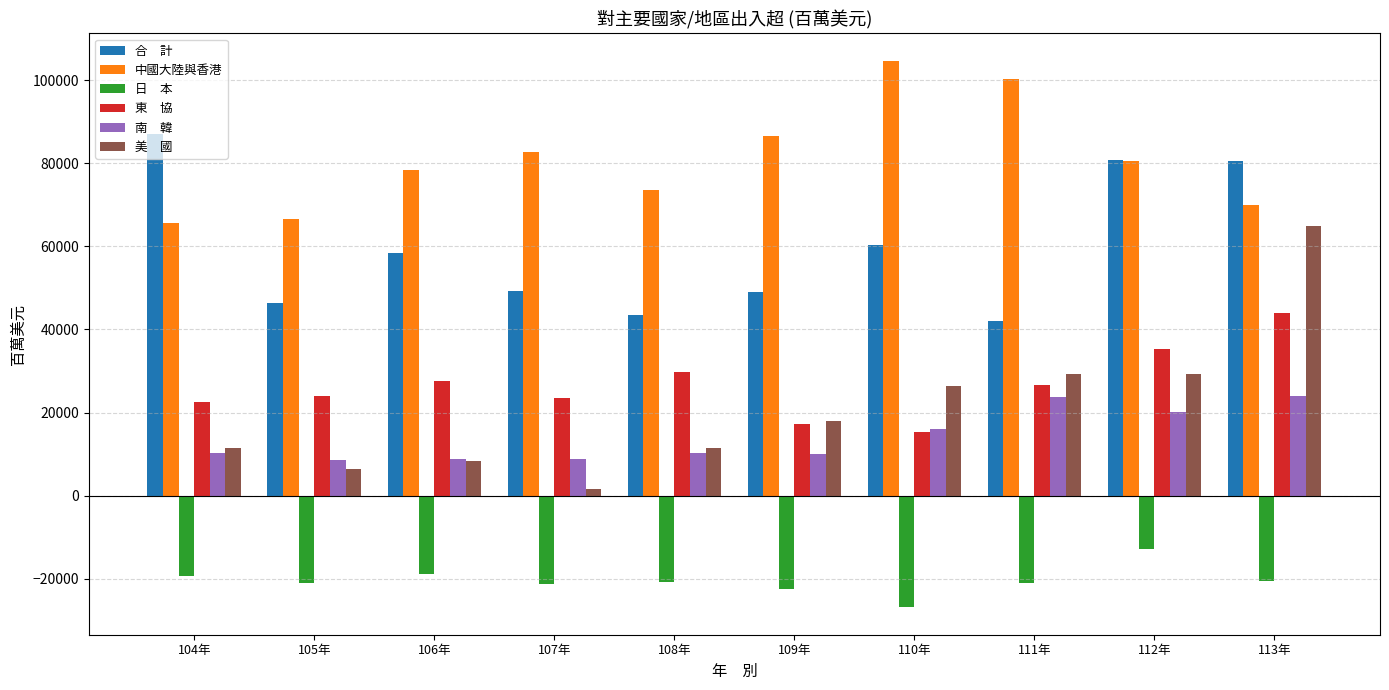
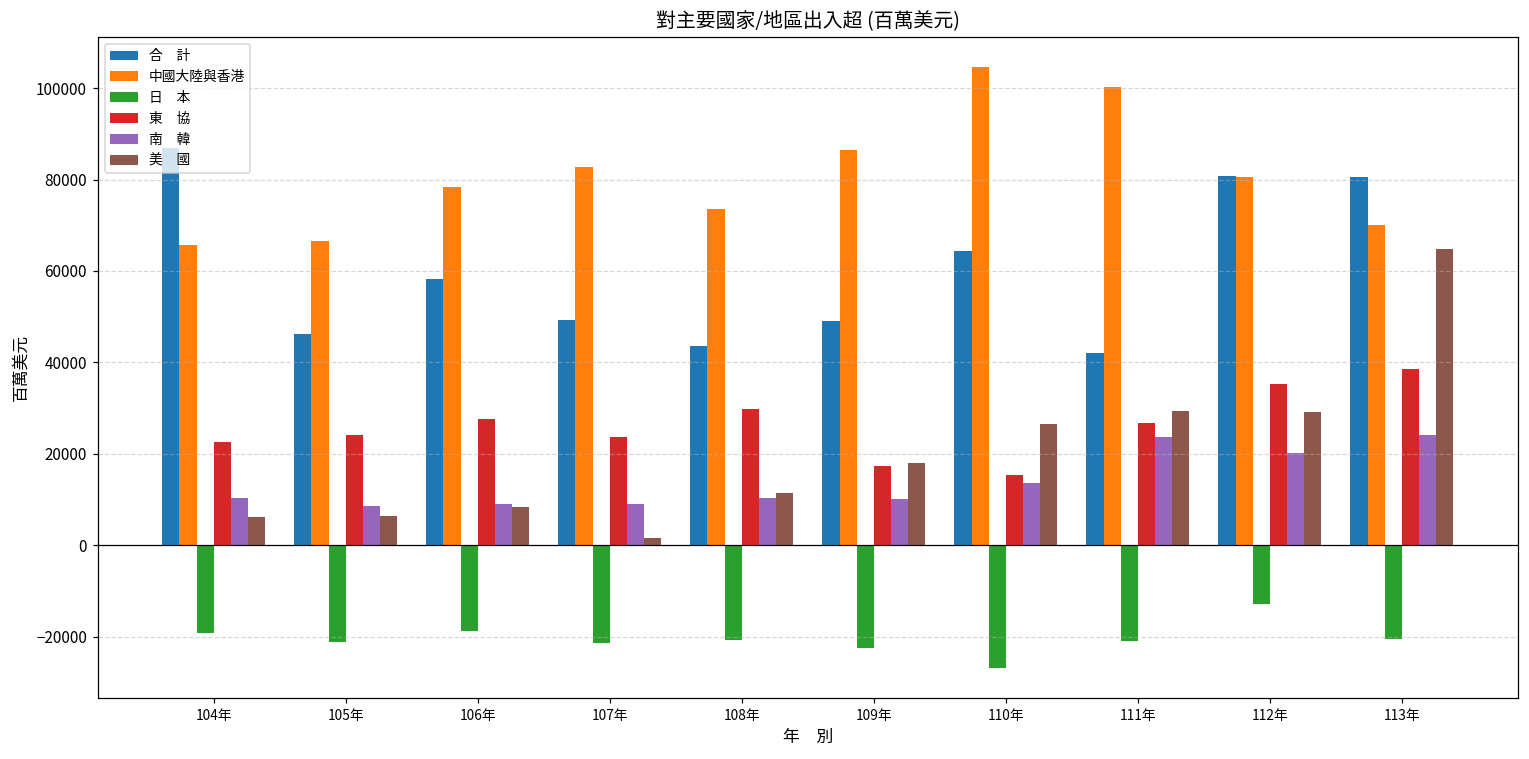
  {
    "合 計": {
      "105年": 46000,
      "106年": 58000,
      "107年": 49000,
      "108年": 44000,
      "109年": 49000,
-     "110年": 60000,
+     "110年": 64000,
      "111年": 42000,
      "112年": 81000,
      "113年": 81000
    },
    "中國大陸與香港": {
      "104年": 66000,
      "105年": 67000,
      "106年": 78000,
      "107年": 83000,
      "108年": 74000,
      "109年": 87000,
      "110年": 105000,
      "111年": 100000,
      "112年": 81000,
      "113年": 70000
    },
    "日 本": {
      "104年": -19000,
      "105年": -21000,
      "106年": -19000,
      "107年": -21000,
      "108年": -21000,
      "109年": -23000,
      "110年": -27000,
      "111年": -21000,
      "112年": -13000,
      "113年": -21000
    },
    "東 協": {
      "104年": 23000,
      "105年": 24000,
      "106年": 28000,
      "107年": 24000,
      "108年": 30000,
      "109年": 17000,
      "110年": 15000,
      "111年": 27000,
      "112年": 35000,
-     "113年": 44000
+     "113年": 38000
    },
    "南 韓": {
      "104年": 10000,
      "105年": 9000,
      "106年": 9000,
      "107年": 9000,
      "108年": 10000,
      "109年": 10000,
-     "110年": 16000,
+     "110年": 14000,
      "111年": 24000,
      "112年": 20000,
      "113年": 24000
    },
    "美 國": {
-     "104年": 11000,
+     "104年": 6000,
      "105年": 6000,
      "106年": 8000,
      "107年": 2000,
      "108年": 11000,
      "109年": 18000,
      "110年": 26000,
      "111年": 29000,
      "112年": 29000,
      "113年": 65000
    }
  }
